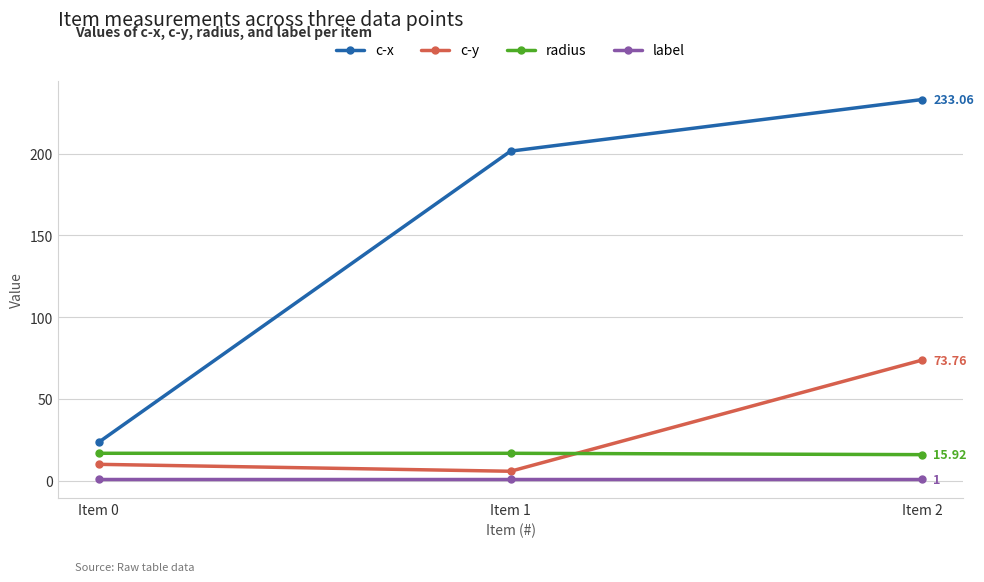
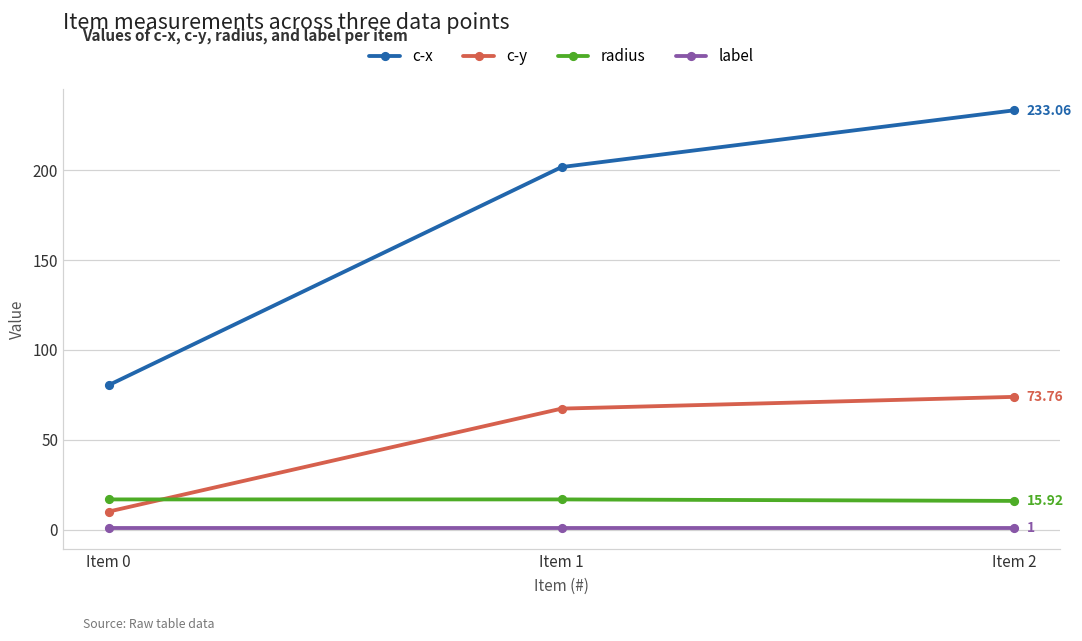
  {
    "c-x": {
-     "Item 0": 24,
+     "Item 0": 80,
      "Item 1": 201
    },
    "c-y": {
      "Item 0": 10,
-     "Item 1": 6
+     "Item 1": 67
    },
    "radius": {
      "Item 2": 15.92
    },
    "label": {
      "Item 2": 1
    }
  }
